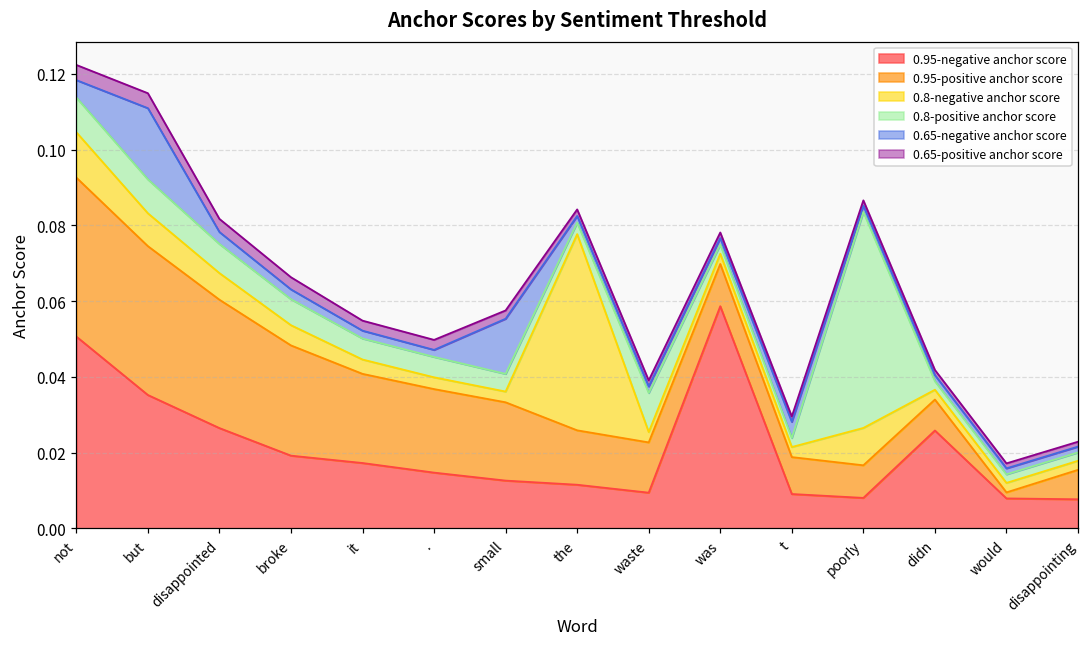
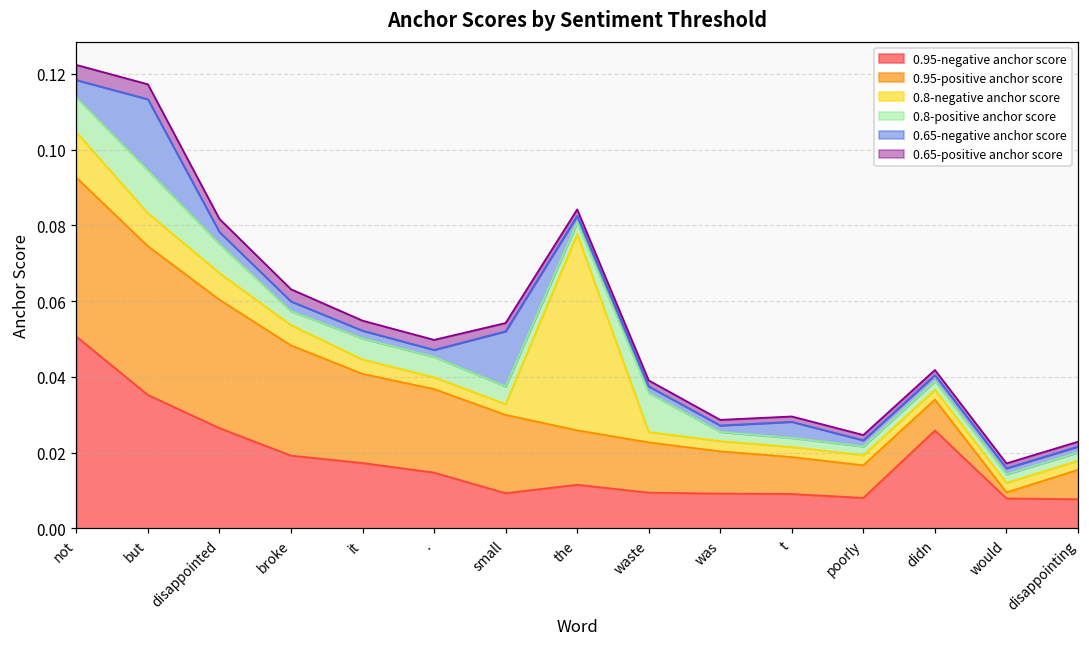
  {
    "0.95-negative anchor score": {
      "not": 0.051,
      "but": 0.035,
      "disappointed": 0.026,
      "broke": 0.019,
      "it": 0.017,
      ".": 0.015,
-     "small": 0.013,
+     "small": 0.009,
      "the": 0.011,
      "waste": 0.009,
-     "was": 0.059,
+     "was": 0.009,
      "t": 0.009,
      "poorly": 0.008,
      "didn": 0.026,
      "would": 0.008,
      "disappointing": 0.008
    },
    "0.95-positive anchor score": {
      "not": 0.042,
      "but": 0.039,
      "disappointed": 0.034,
      "broke": 0.029,
      "it": 0.024,
      ".": 0.022,
      "small": 0.021,
      "the": 0.014,
      "waste": 0.013,
      "was": 0.011,
      "t": 0.010,
      "poorly": 0.009,
      "didn": 0.008,
      "would": 0.002,
      "disappointing": 0.008
    },
    "0.8-negative anchor score": {
      "not": 0.012,
      "but": 0.009,
      "disappointed": 0.007,
      "broke": 0.005,
      "it": 0.004,
      ".": 0.003,
      "small": 0.003,
      "the": 0.052,
      "waste": 0.003,
      "was": 0.003,
      "t": 0.003,
-     "poorly": 0.010,
+     "poorly": 0.003,
      "didn": 0.003,
      "would": 0.003,
      "disappointing": 0.002
    },
    "0.8-positive anchor score": {
      "not": 0.009,
-     "but": 0.009,
+     "but": 0.011,
      "disappointed": 0.008,
-     "broke": 0.007,
+     "broke": 0.004,
      "it": 0.006,
      ".": 0.005,
      "small": 0.005,
      "the": 0.003,
      "waste": 0.010,
      "was": 0.002,
      "t": 0.002,
-     "poorly": 0.057,
+     "poorly": 0.002,
      "didn": 0.002,
      "would": 0.002,
      "disappointing": 0.002
    },
    "0.65-negative anchor score": {
      "not": 0.005,
      "but": 0.019,
      "disappointed": 0.003,
      "broke": 0.003,
      "it": 0.002,
      ".": 0.002,
      "small": 0.015,
      "the": 0.002,
      "waste": 0.002,
      "was": 0.002,
      "t": 0.004,
      "poorly": 0.002,
      "didn": 0.002,
      "would": 0.002,
      "disappointing": 0.002
    },
    "0.65-positive anchor score": {
      "not": 0.004,
      "but": 0.004,
      "disappointed": 0.003,
      "broke": 0.003,
      "it": 0.003,
      ".": 0.003,
      "small": 0.002,
      "the": 0.002,
      "waste": 0.002,
      "was": 0.001,
      "t": 0.001,
      "poorly": 0.001,
      "didn": 0.001,
      "would": 0.001,
      "disappointing": 0.001
    }
  }
